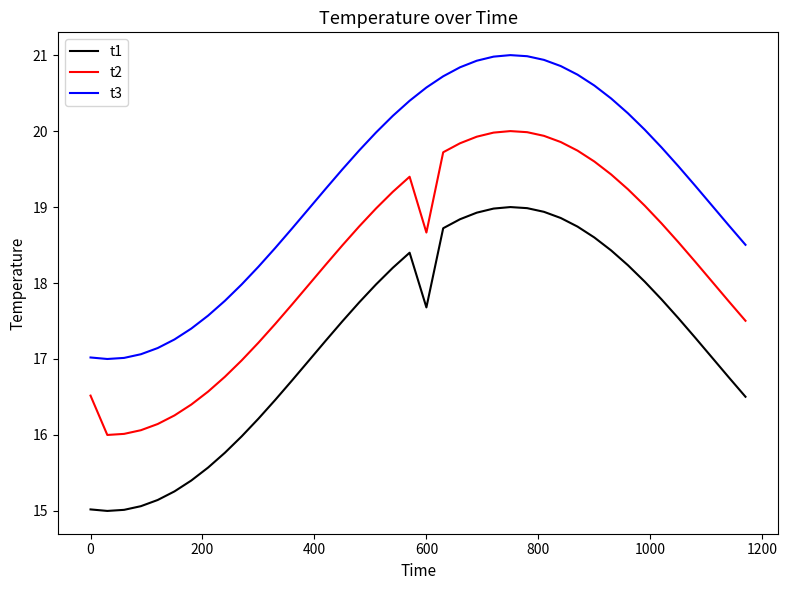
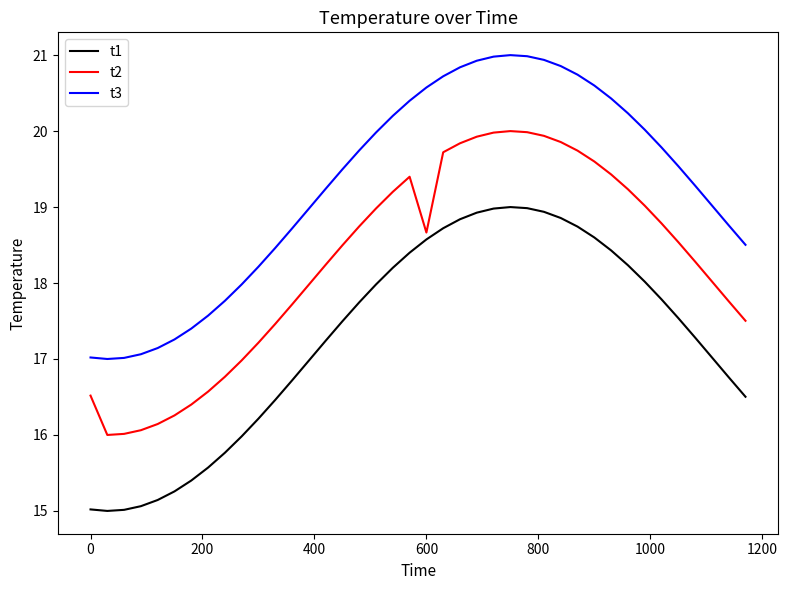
  {
    "t1": {
      "0": 15.0,
-     "600": 17.7
+     "600": 18.6
    },
    "t2": {
      "0": 16.5,
      "600": 18.7
    },
    "t3": {
      "0": 17.0,
      "600": 20.6
    }
  }
